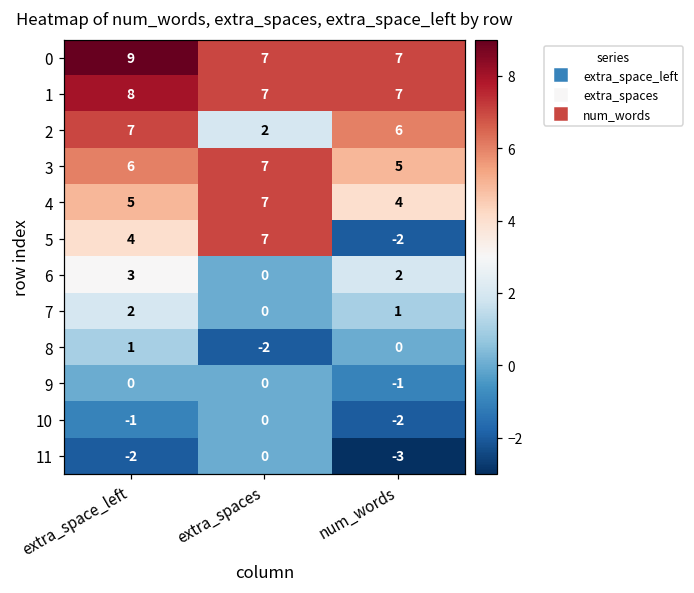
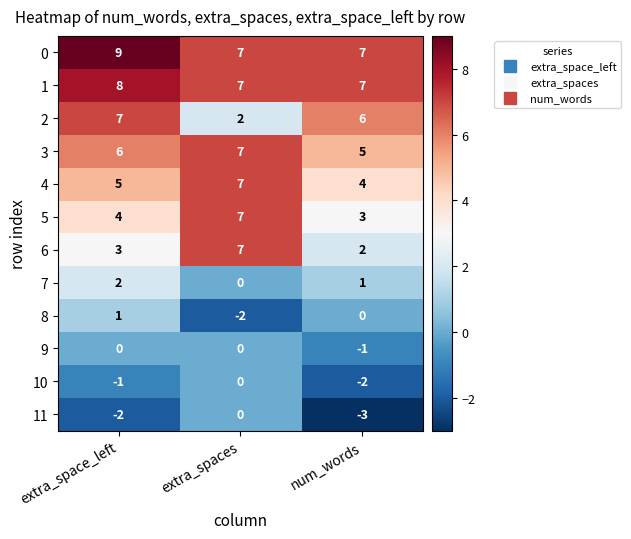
  {
    "0": {
      "extra_space_left": 9,
      "extra_spaces": 7,
      "num_words": 7
    },
    "1": {
      "extra_space_left": 8,
      "extra_spaces": 7,
      "num_words": 7
    },
    "2": {
      "extra_space_left": 7,
      "extra_spaces": 2,
      "num_words": 6
    },
    "3": {
      "extra_space_left": 6,
      "extra_spaces": 7,
      "num_words": 5
    },
    "4": {
      "extra_space_left": 5,
      "extra_spaces": 7,
      "num_words": 4
    },
    "5": {
      "extra_space_left": 4,
      "extra_spaces": 7,
-     "num_words": -2
+     "num_words": 3
    },
    "6": {
      "extra_space_left": 3,
-     "extra_spaces": 0,
+     "extra_spaces": 7,
      "num_words": 2
    },
    "7": {
      "extra_space_left": 2,
      "extra_spaces": 0,
      "num_words": 1
    },
    "8": {
      "extra_space_left": 1,
      "extra_spaces": -2,
      "num_words": 0
    },
    "9": {
      "extra_space_left": 0,
      "extra_spaces": 0,
      "num_words": -1
    },
    "10": {
      "extra_space_left": -1,
      "extra_spaces": 0,
      "num_words": -2
    },
    "11": {
      "extra_space_left": -2,
      "extra_spaces": 0,
      "num_words": -3
    }
  }
